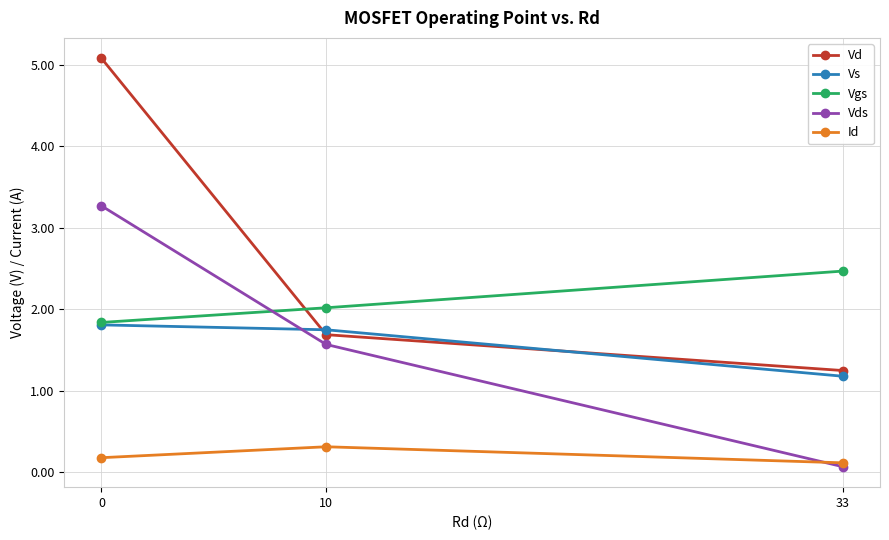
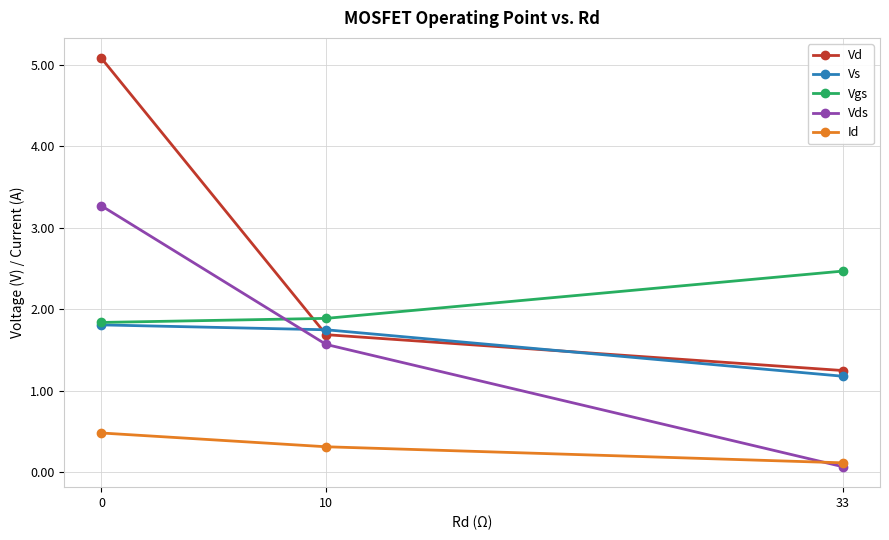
  {
    "Vd": {
      "0": 5.1,
      "10": 1.7,
      "33": 1.3
    },
    "Vs": {
      "10": 1.8,
      "33": 1.2
    },
    "Vgs": {
-     "10": 2.0,
+     "10": 1.9,
      "33": 2.5
    },
    "Vds": {
      "0": 3.3,
      "10": 1.6,
      "33": 0.1
    },
    "Id": {
-     "0": 0.2,
+     "0": 0.5,
      "10": 0.3,
      "33": 0.1
    }
  }
